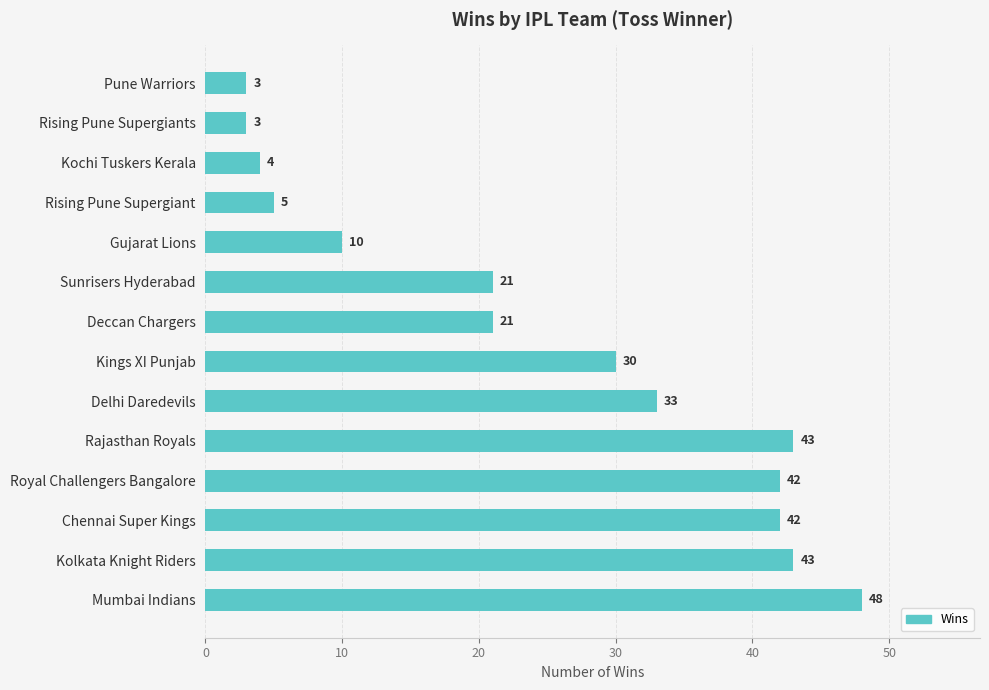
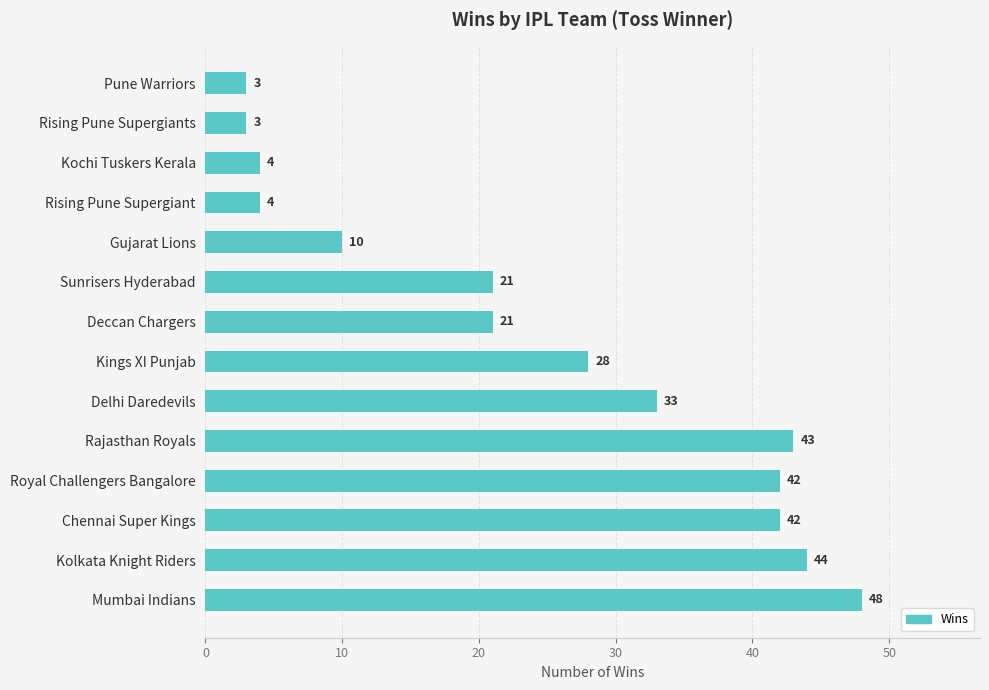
  {
    "Pune Warriors": 3,
    "Rising Pune Supergiants": 3,
    "Kochi Tuskers Kerala": 4,
-   "Rising Pune Supergiant": 5,
+   "Rising Pune Supergiant": 4,
    "Gujarat Lions": 10,
    "Sunrisers Hyderabad": 21,
    "Deccan Chargers": 21,
-   "Kings XI Punjab": 30,
+   "Kings XI Punjab": 28,
    "Delhi Daredevils": 33,
    "Rajasthan Royals": 43,
    "Royal Challengers Bangalore": 42,
    "Chennai Super Kings": 42,
-   "Kolkata Knight Riders": 43,
+   "Kolkata Knight Riders": 44,
    "Mumbai Indians": 48
  }
